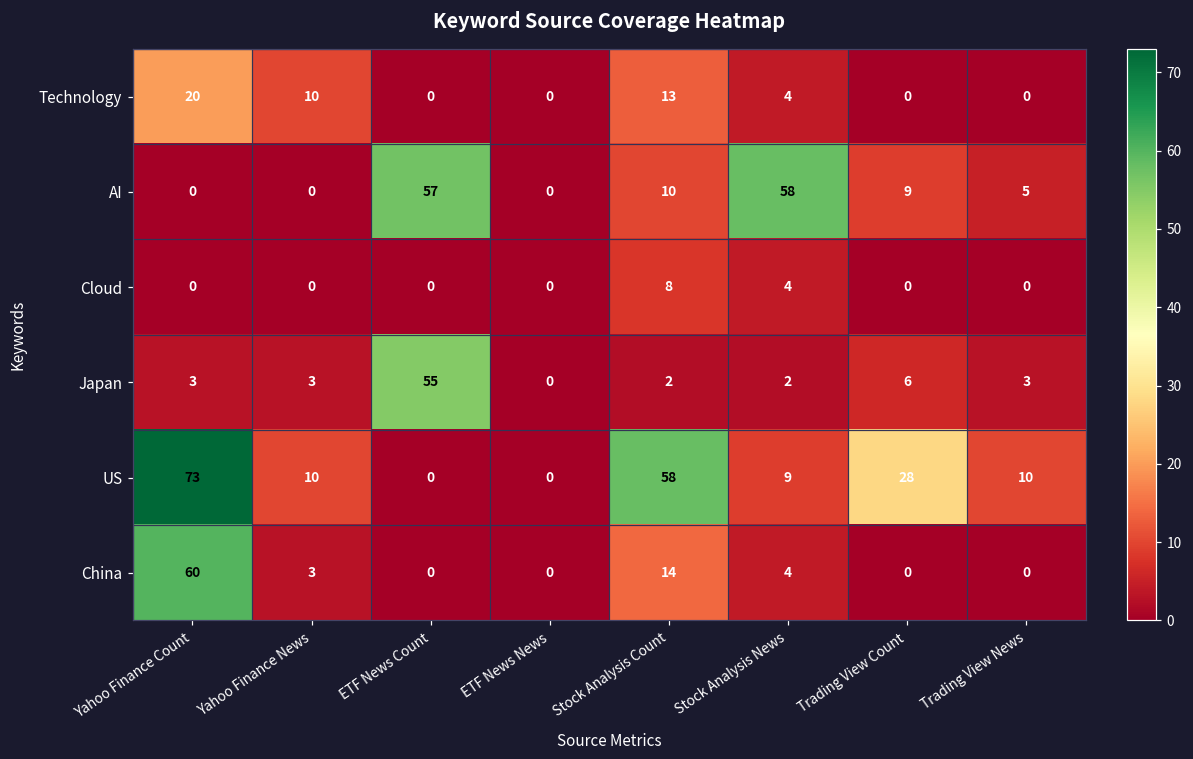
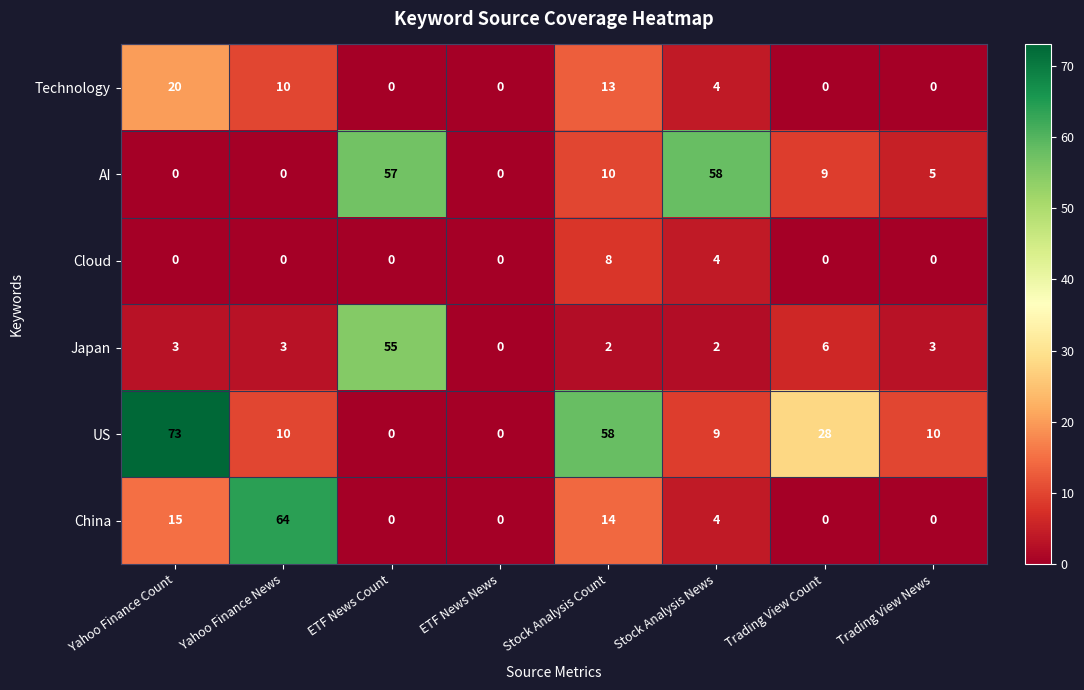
  {
    "Technology": {
      "Yahoo Finance Count": 20,
      "Yahoo Finance News": 10,
      "ETF News Count": 0,
      "ETF News News": 0,
      "Stock Analysis Count": 13,
      "Stock Analysis News": 4,
      "Trading View Count": 0,
      "Trading View News": 0
    },
    "AI": {
      "Yahoo Finance Count": 0,
      "Yahoo Finance News": 0,
      "ETF News Count": 57,
      "ETF News News": 0,
      "Stock Analysis Count": 10,
      "Stock Analysis News": 58,
      "Trading View Count": 9,
      "Trading View News": 5
    },
    "Cloud": {
      "Yahoo Finance Count": 0,
      "Yahoo Finance News": 0,
      "ETF News Count": 0,
      "ETF News News": 0,
      "Stock Analysis Count": 8,
      "Stock Analysis News": 4,
      "Trading View Count": 0,
      "Trading View News": 0
    },
    "Japan": {
      "Yahoo Finance Count": 3,
      "Yahoo Finance News": 3,
      "ETF News Count": 55,
      "ETF News News": 0,
      "Stock Analysis Count": 2,
      "Stock Analysis News": 2,
      "Trading View Count": 6,
      "Trading View News": 3
    },
    "US": {
      "Yahoo Finance Count": 73,
      "Yahoo Finance News": 10,
      "ETF News Count": 0,
      "ETF News News": 0,
      "Stock Analysis Count": 58,
      "Stock Analysis News": 9,
      "Trading View Count": 28,
      "Trading View News": 10
    },
    "China": {
-     "Yahoo Finance Count": 60,
-     "Yahoo Finance News": 3,
+     "Yahoo Finance Count": 15,
+     "Yahoo Finance News": 64,
      "ETF News Count": 0,
      "ETF News News": 0,
      "Stock Analysis Count": 14,
      "Stock Analysis News": 4,
      "Trading View Count": 0,
      "Trading View News": 0
    }
  }
